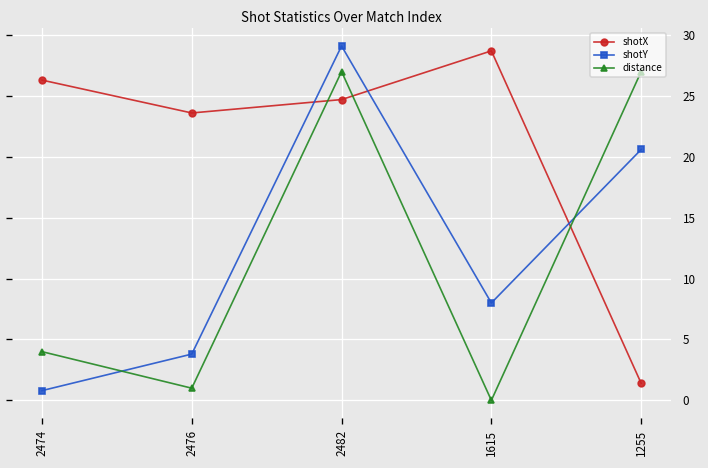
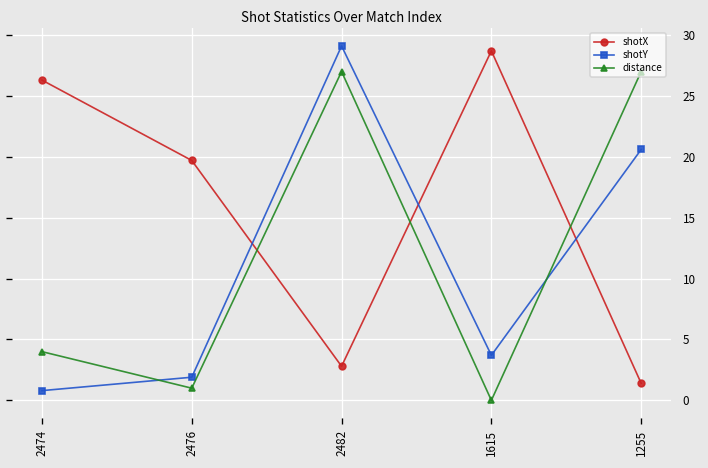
  {
    "shotX": {
      "2474": 26.3,
-     "2476": 23.6,
-     "2482": 24.7,
+     "2476": 19.7,
+     "2482": 2.8,
      "1615": 28.7,
      "1255": 1.4
    },
    "shotY": {
      "2474": 0.8,
-     "2476": 3.8,
+     "2476": 1.9,
      "2482": 29.1,
-     "1615": 8.0,
+     "1615": 3.7,
      "1255": 20.6
    },
    "distance": {
      "2474": 4.0,
      "2476": 1.0,
      "2482": 27.0,
      "1615": 0.0
    }
  }
